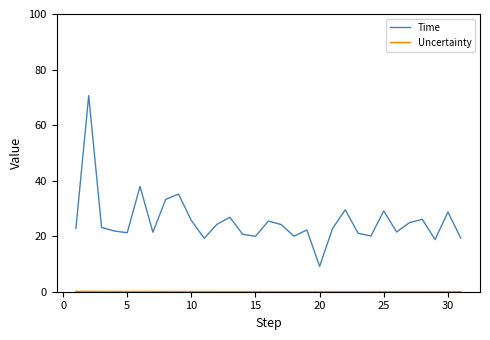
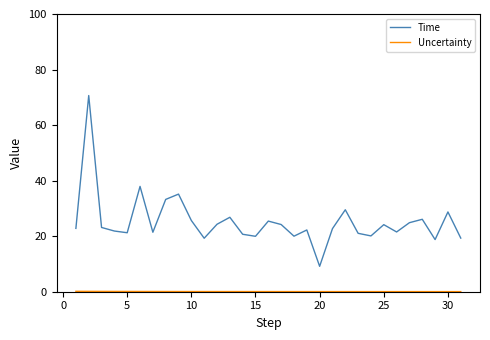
  {
    "Time": {
      "5": 21,
      "10": 26,
      "15": 20,
      "20": 9,
-     "25": 29,
+     "25": 24,
      "30": 29
    },
    "Uncertainty": {
      "5": 0,
      "10": 0,
      "15": 0,
      "20": 0,
      "25": 0,
      "30": 0
    }
  }
